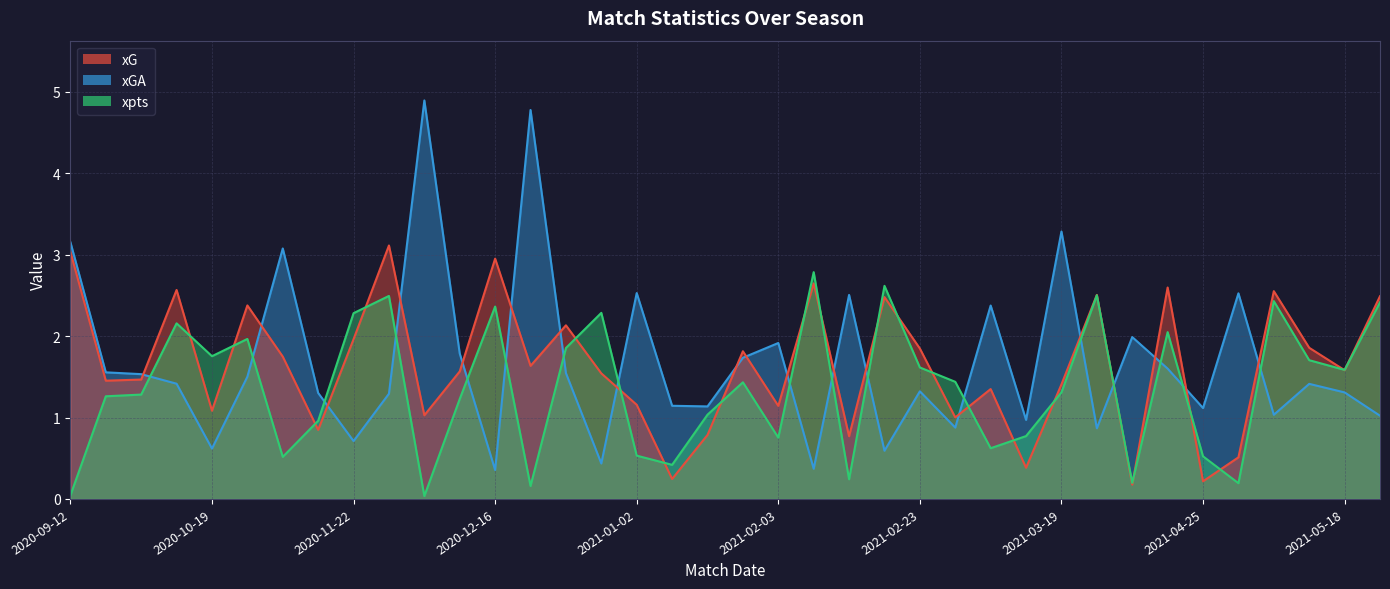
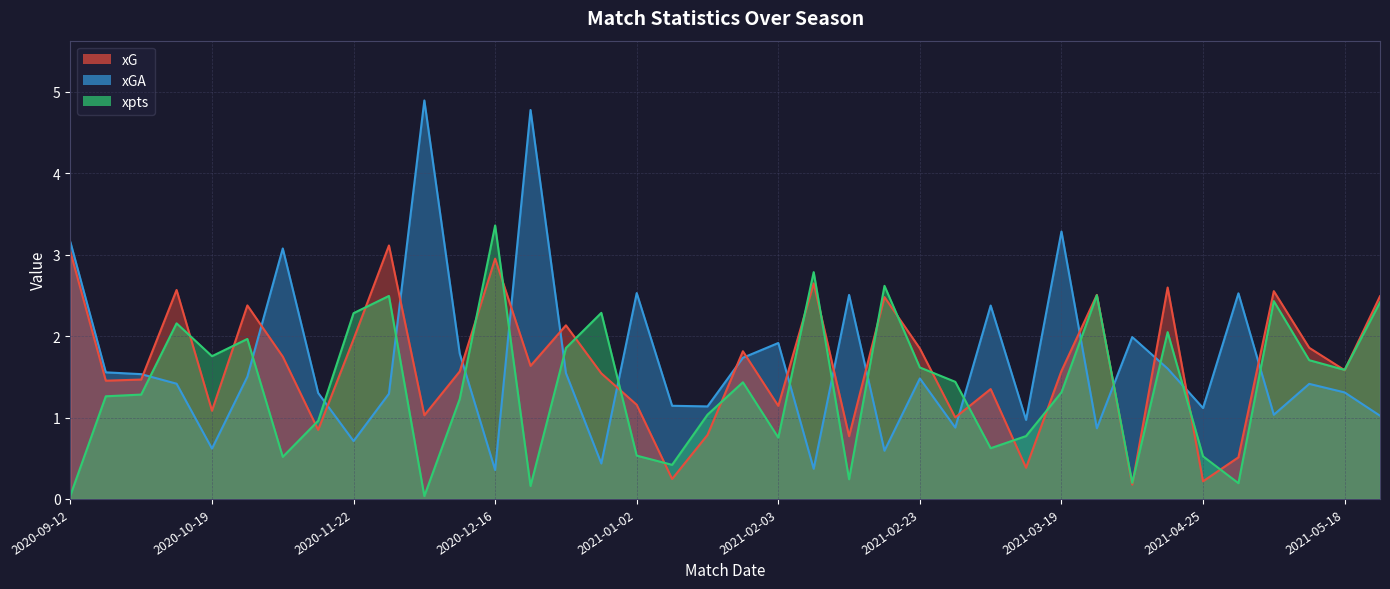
  {
    "xGA": {
      "2020-09-12": 3.2,
      "2020-10-19": 0.6,
      "2020-11-22": 0.7,
      "2020-12-16": 0.4,
      "2021-01-02": 2.5,
      "2021-02-03": 1.9,
-     "2021-02-23": 1.3,
+     "2021-02-23": 1.5,
      "2021-03-19": 3.3,
      "2021-04-25": 1.1,
      "2021-05-18": 1.3
    },
    "xG": {
      "2020-09-12": 3.0,
      "2020-10-19": 1.1,
      "2020-11-22": 2.0,
      "2020-12-16": 3.0,
      "2021-01-02": 1.2,
      "2021-02-03": 1.1,
      "2021-02-23": 1.8,
-     "2021-03-19": 1.4,
+     "2021-03-19": 1.6,
      "2021-04-25": 0.2
    },
    "xpts": {
      "2020-09-12": 0.0,
      "2020-10-19": 1.8,
      "2020-11-22": 2.3,
-     "2020-12-16": 2.4,
+     "2020-12-16": 3.4,
      "2021-01-02": 0.5,
      "2021-02-03": 0.8,
      "2021-02-23": 1.6,
      "2021-03-19": 1.3,
      "2021-04-25": 0.5
    }
  }
